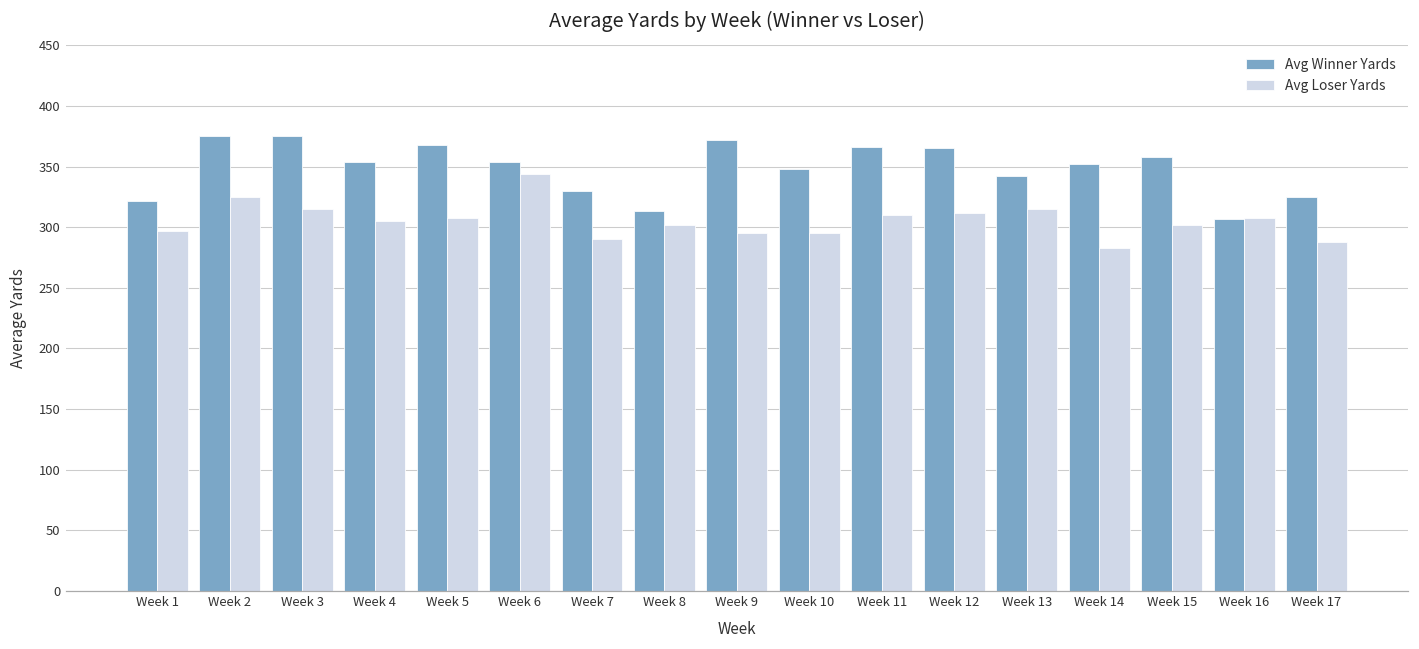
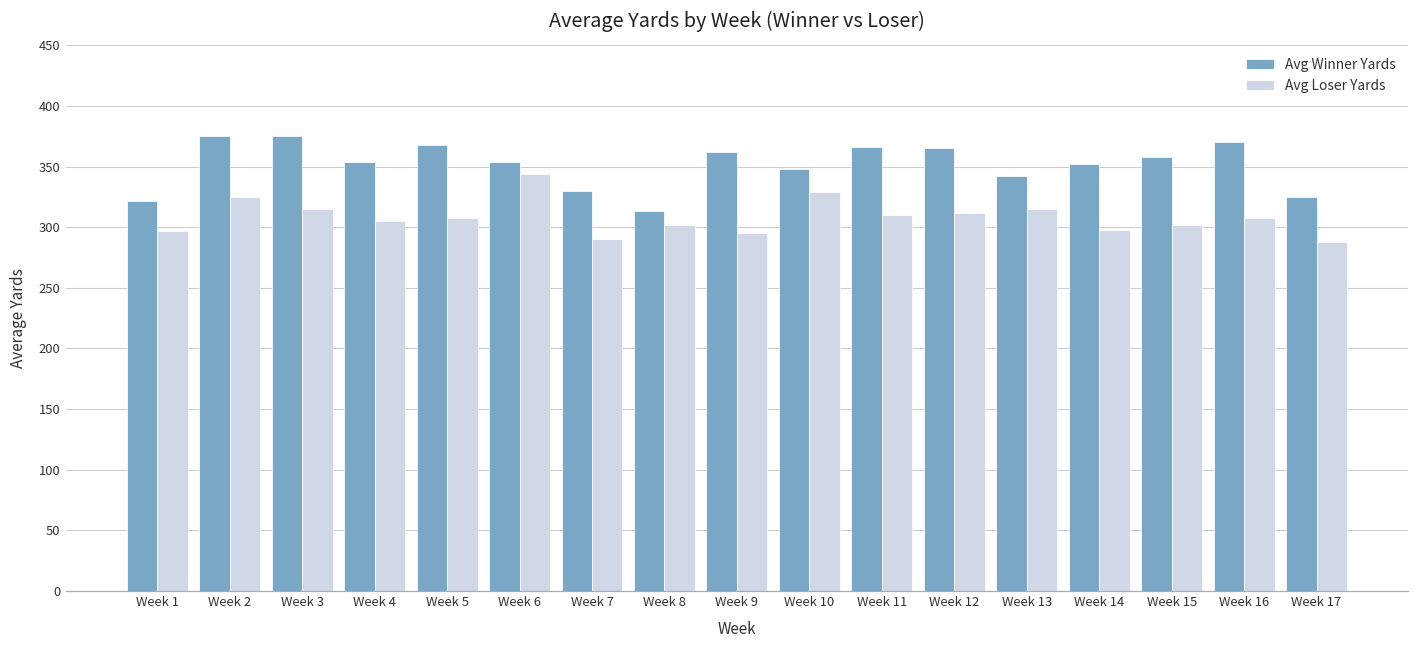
  {
    "Avg Winner Yards": {
      "Week 1": 322,
      "Week 2": 375,
      "Week 3": 375,
      "Week 4": 354,
      "Week 5": 368,
      "Week 6": 354,
      "Week 7": 330,
      "Week 8": 313,
-     "Week 9": 372,
+     "Week 9": 362,
      "Week 10": 348,
      "Week 11": 366,
      "Week 12": 365,
      "Week 13": 342,
      "Week 14": 352,
      "Week 15": 358,
-     "Week 16": 307,
+     "Week 16": 370,
      "Week 17": 325
    },
    "Avg Loser Yards": {
      "Week 1": 297,
      "Week 2": 325,
      "Week 3": 315,
      "Week 4": 305,
      "Week 5": 308,
      "Week 6": 344,
      "Week 7": 290,
      "Week 8": 302,
      "Week 9": 295,
-     "Week 10": 295,
+     "Week 10": 329,
      "Week 11": 310,
      "Week 12": 312,
      "Week 13": 315,
-     "Week 14": 283,
+     "Week 14": 298,
      "Week 15": 302,
      "Week 16": 308,
      "Week 17": 288
    }
  }
